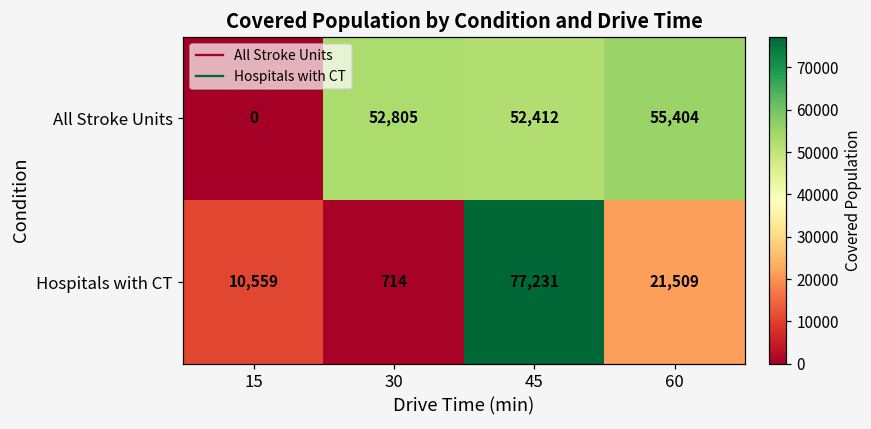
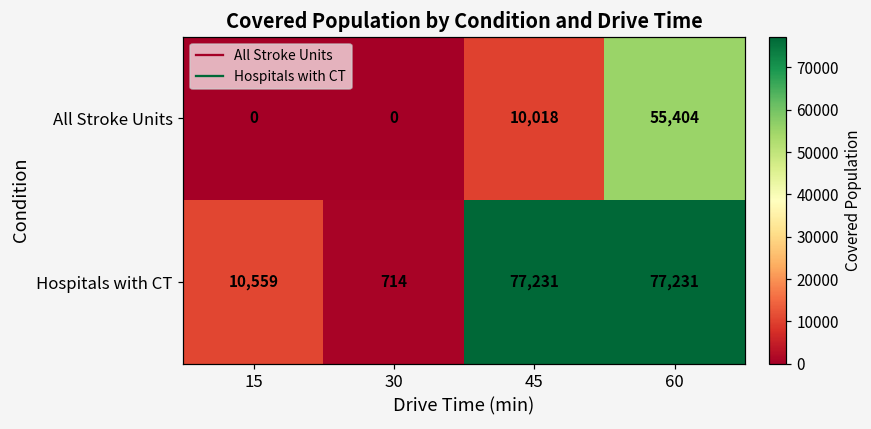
  {
    "All Stroke Units": {
      "15": "0",
-     "30": "52,805",
-     "45": "52,412",
+     "30": "0",
+     "45": "10,018",
      "60": "55,404"
    },
    "Hospitals with CT": {
      "15": "10,559",
      "30": "714",
      "45": "77,231",
-     "60": "21,509"
+     "60": "77,231"
    }
  }
